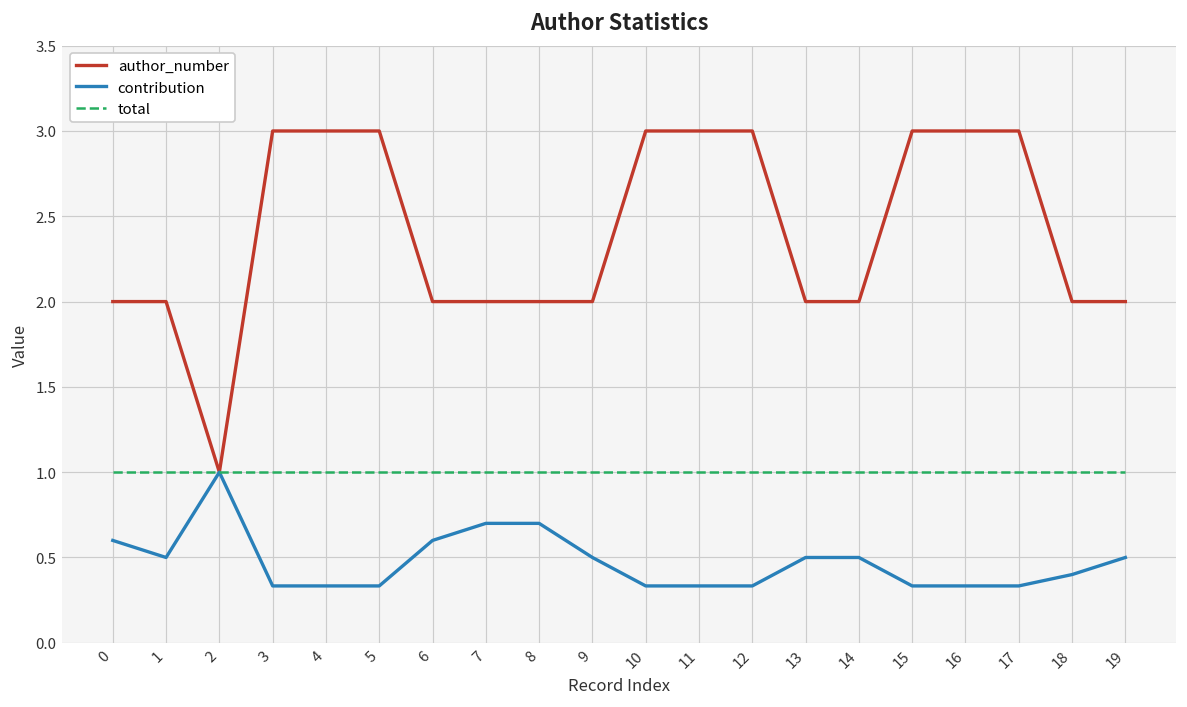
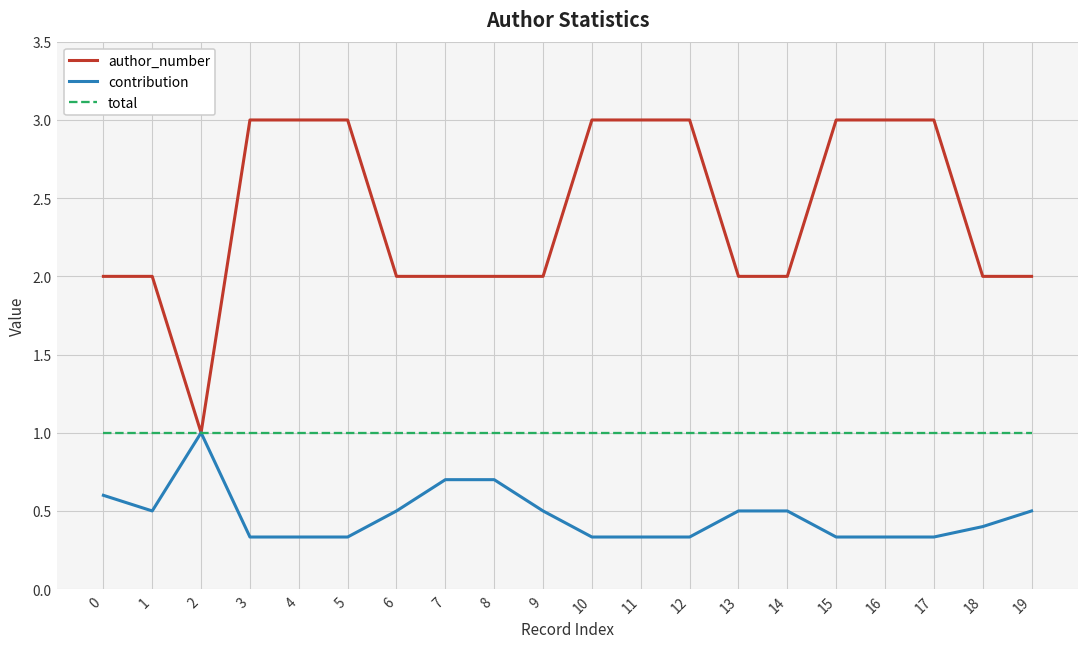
  {
    "author_number": {
      "0": 2.0,
      "1": 2.0,
      "3": 3.0,
      "4": 3.0,
      "5": 3.0,
      "6": 2.0,
      "7": 2.0,
      "8": 2.0,
      "9": 2.0,
      "10": 3.0,
      "11": 3.0,
      "12": 3.0,
      "13": 2.0,
      "14": 2.0,
      "15": 3.0,
      "16": 3.0,
      "17": 3.0,
      "18": 2.0,
      "19": 2.0
    },
    "contribution": {
      "0": 0.6,
      "1": 0.5,
      "3": 0.33,
      "4": 0.33,
      "5": 0.33,
-     "6": 0.6,
+     "6": 0.5,
      "7": 0.7,
      "8": 0.7,
      "9": 0.5,
      "10": 0.33,
      "11": 0.33,
      "12": 0.33,
      "13": 0.5,
      "14": 0.5,
      "15": 0.33,
      "16": 0.33,
      "17": 0.33,
      "18": 0.4,
      "19": 0.5
    },
    "total": {
      "0": 1.0,
      "1": 1.0,
      "3": 1.0,
      "4": 1.0,
      "5": 1.0,
      "6": 1.0,
      "7": 1.0,
      "8": 1.0,
      "9": 1.0,
      "10": 1.0,
      "11": 1.0,
      "12": 1.0,
      "13": 1.0,
      "14": 1.0,
      "15": 1.0,
      "16": 1.0,
      "17": 1.0,
      "18": 1.0,
      "19": 1.0
    }
  }
